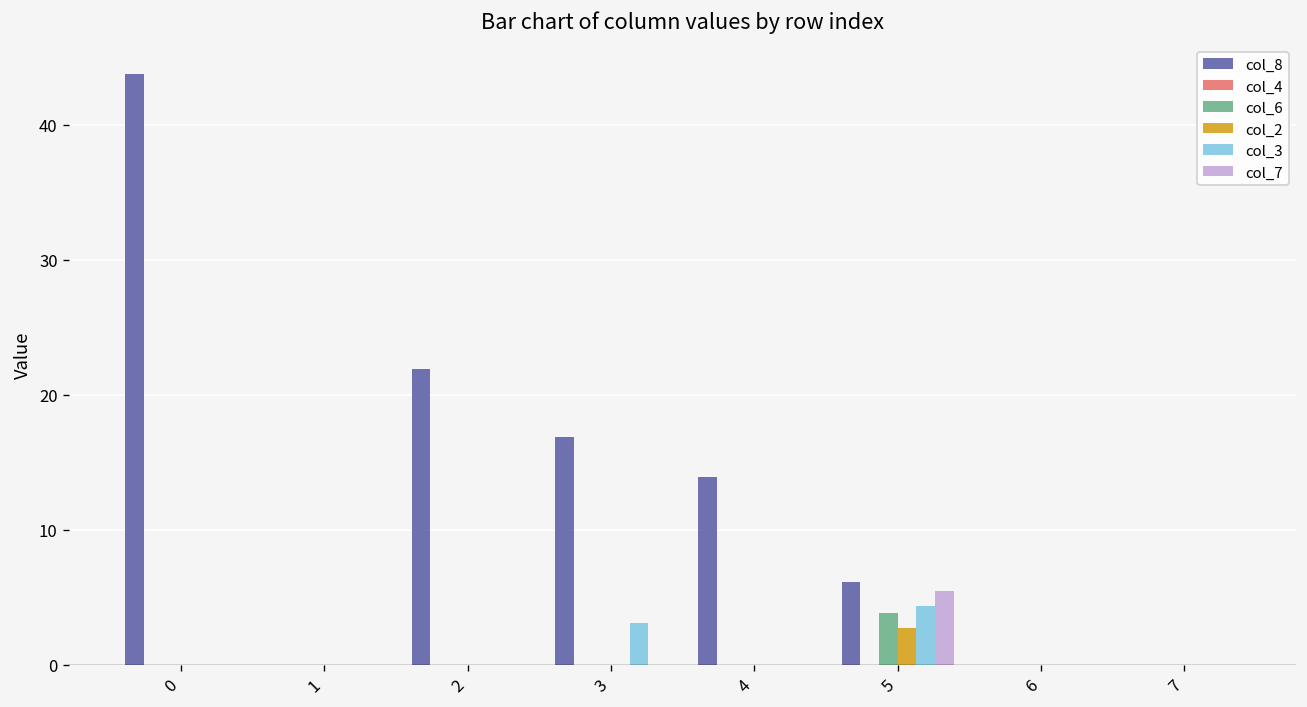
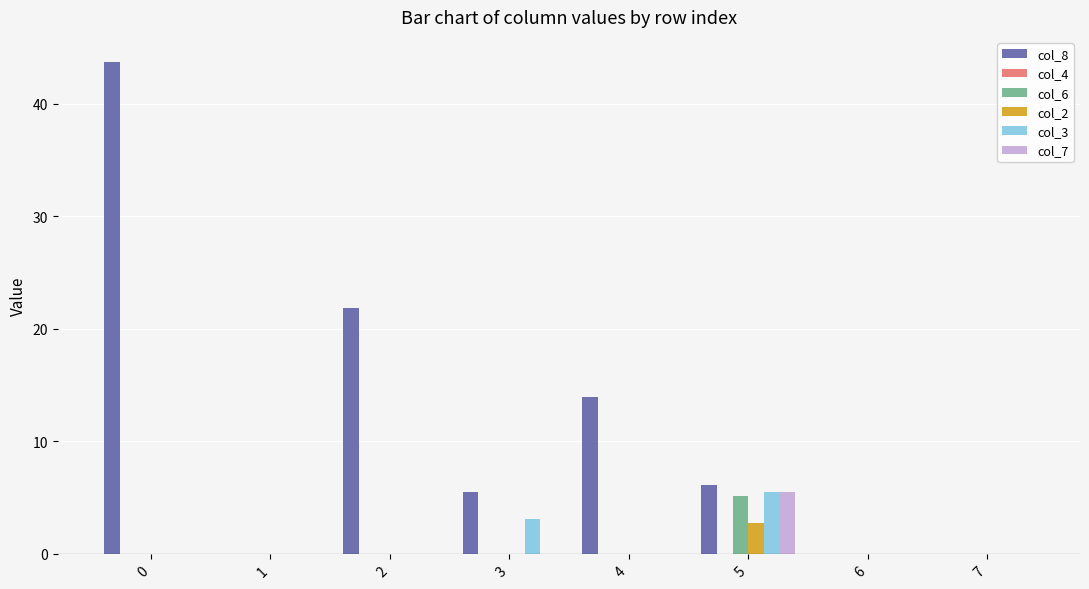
  {
    "col_8": {
      "0": 43.7,
      "1": 0.0,
      "2": 21.9,
-     "3": 16.9,
+     "3": 5.5,
      "4": 13.9,
      "5": 6.1,
      "6": 0.0,
      "7": 0.0
    },
    "col_4": {
      "0": 0.0,
      "1": 0.0,
      "2": 0.0,
      "3": 0.0,
      "4": 0.0,
      "5": 0.0,
      "6": 0.0,
      "7": 0.0
    },
    "col_6": {
      "0": 0.0,
      "1": 0.0,
      "2": 0.0,
      "3": 0.0,
      "4": 0.0,
-     "5": 3.9,
+     "5": 5.2,
      "6": 0.0,
      "7": 0.0
    },
    "col_2": {
      "0": 0.0,
      "1": 0.0,
      "2": 0.0,
      "3": 0.0,
      "4": 0.0,
      "5": 2.7,
      "6": 0.0,
      "7": 0.0
    },
    "col_3": {
      "0": 0.0,
      "1": 0.0,
      "2": 0.0,
      "3": 3.1,
      "4": 0.0,
-     "5": 4.4,
+     "5": 5.5,
      "6": 0.0,
      "7": 0.0
    },
    "col_7": {
      "0": 0.0,
      "1": 0.0,
      "2": 0.0,
      "3": 0.0,
      "4": 0.0,
      "5": 5.5,
      "6": 0.0,
      "7": 0.0
    }
  }
